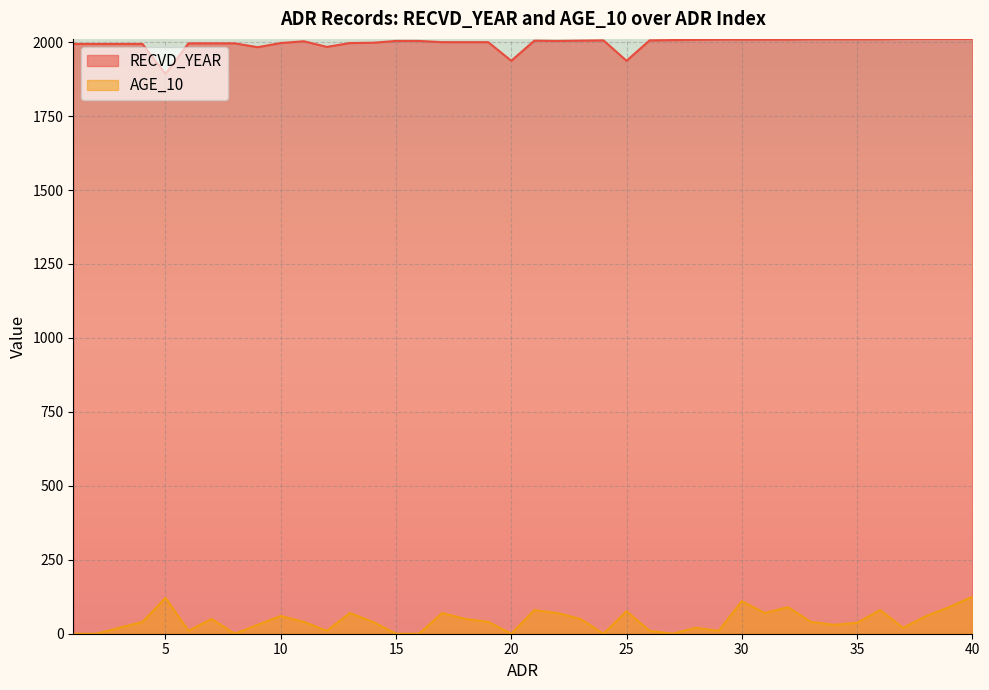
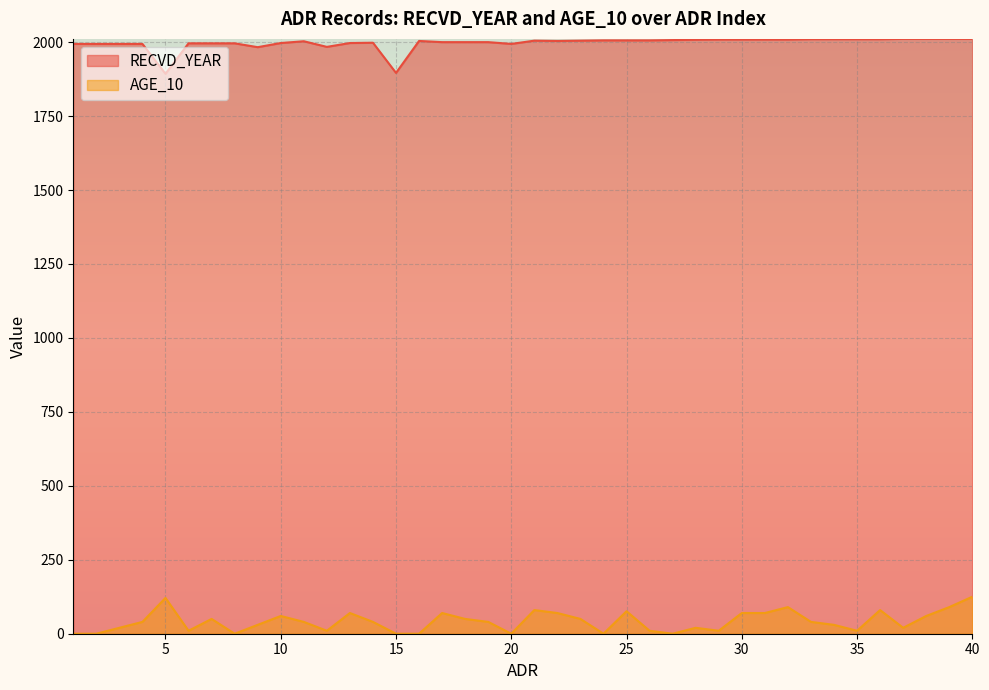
  {
    "RECVD_YEAR": {
      "10": 2000,
-     "15": 2000,
-     "20": 1940,
-     "25": 1940,
+     "15": 1900,
+     "20": 1990,
+     "25": 2010,
      "30": 2010,
      "35": 2010,
      "40": 2010
    },
    "AGE_10": {
      "5": 120,
      "10": 60,
      "15": 0,
      "20": 0,
      "25": 80,
-     "30": 110,
-     "35": 40,
+     "30": 70,
+     "35": 10,
      "40": 130
    }
  }
